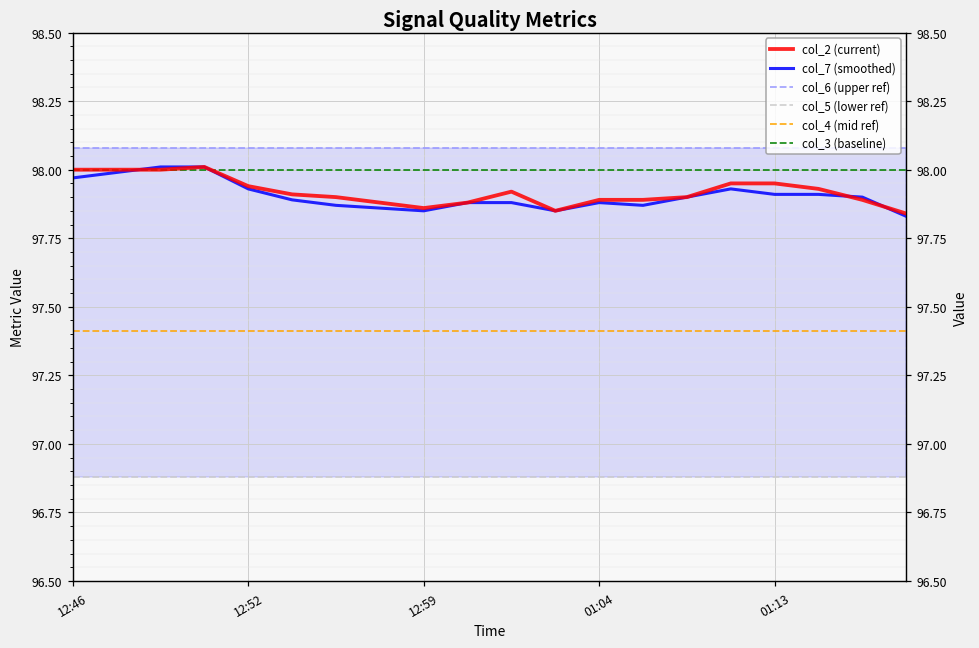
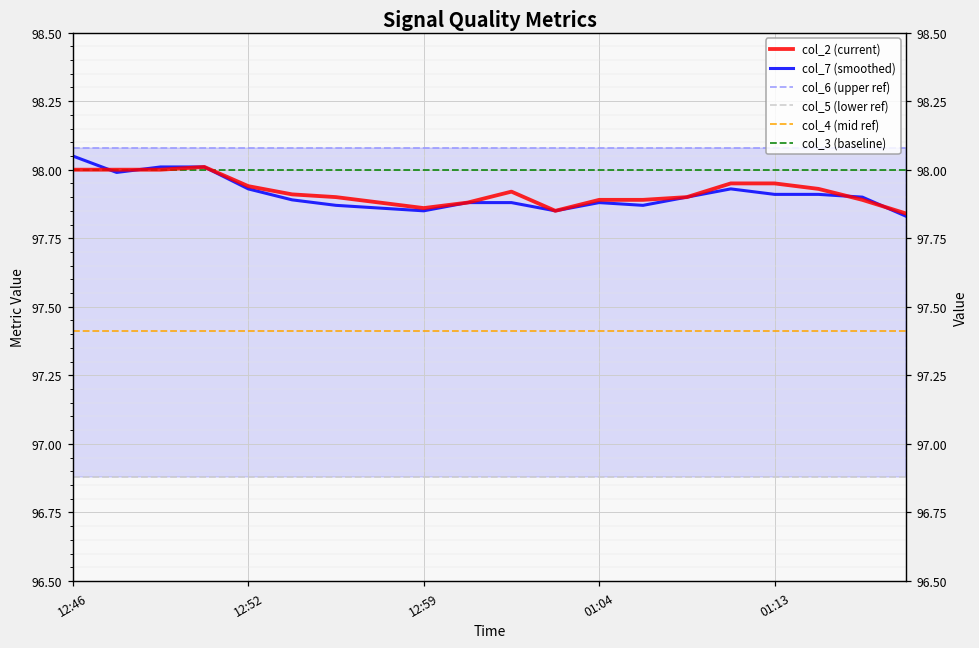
  {
    "col_7 (smoothed)": {
-     "12:46": 97.97
+     "12:46": 98.05
    },
    "col_6 (upper ref)": {
      "12:46": 98.08,
      "12:52": 98.08,
      "12:59": 98.08,
      "01:04": 98.08
    },
    "col_5 (lower ref)": {
      "12:46": 96.88,
      "12:52": 96.88,
      "12:59": 96.88,
      "01:04": 96.88
    },
    "col_4 (mid ref)": {
      "12:46": 97.41,
      "12:52": 97.41,
      "12:59": 97.41,
      "01:04": 97.41
    },
    "col_3 (baseline)": {
      "12:52": 98.00,
      "12:59": 98.00,
      "01:04": 98.00
    }
  }
